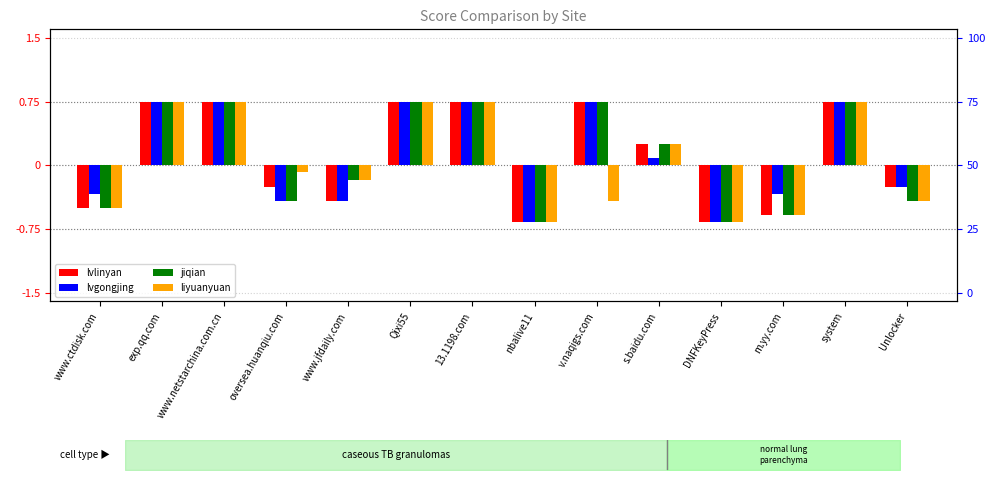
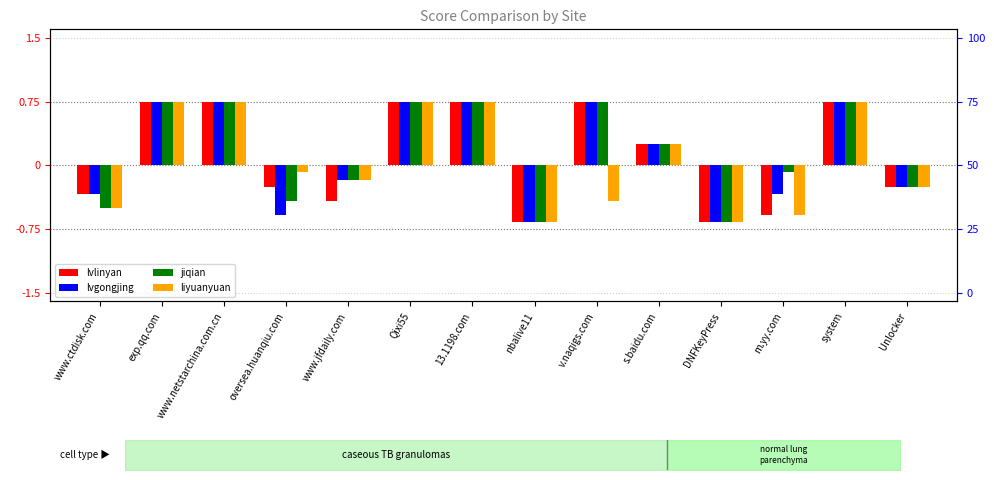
  {
    "lvlinyan": {
-     "www.ctdisk.com": -0.5,
+     "www.ctdisk.com": -0.3,
      "exp.qq.com": 0.8,
      "www.netstarchina.com.cn": 0.8,
      "oversea.huanqiu.com": -0.3,
      "www.jfdaily.com": -0.4,
      "Qixi55": 0.8,
      "13.1198.com": 0.8,
      "nbalive11": -0.7,
      "v.naqigs.com": 0.8,
      "s.baidu.com": 0.3,
      "DNFKeyPress": -0.7,
      "m.yy.com": -0.6,
      "system": 0.8,
      "Unlocker": -0.3
    },
    "lvgongjing": {
      "www.ctdisk.com": -0.3,
      "exp.qq.com": 0.8,
      "www.netstarchina.com.cn": 0.8,
-     "oversea.huanqiu.com": -0.4,
-     "www.jfdaily.com": -0.4,
+     "oversea.huanqiu.com": -0.6,
+     "www.jfdaily.com": -0.2,
      "Qixi55": 0.8,
      "13.1198.com": 0.8,
      "nbalive11": -0.7,
      "v.naqigs.com": 0.8,
-     "s.baidu.com": 0.1,
+     "s.baidu.com": 0.3,
      "DNFKeyPress": -0.7,
      "m.yy.com": -0.3,
      "system": 0.8,
      "Unlocker": -0.3
    },
    "jiqian": {
      "www.ctdisk.com": -0.5,
      "exp.qq.com": 0.8,
      "www.netstarchina.com.cn": 0.8,
      "oversea.huanqiu.com": -0.4,
      "www.jfdaily.com": -0.2,
      "Qixi55": 0.8,
      "13.1198.com": 0.8,
      "nbalive11": -0.7,
      "v.naqigs.com": 0.8,
      "s.baidu.com": 0.3,
      "DNFKeyPress": -0.7,
-     "m.yy.com": -0.6,
+     "m.yy.com": -0.1,
      "system": 0.8,
-     "Unlocker": -0.4
+     "Unlocker": -0.3
    },
    "liyuanyuan": {
      "www.ctdisk.com": -0.5,
      "exp.qq.com": 0.8,
      "www.netstarchina.com.cn": 0.8,
      "oversea.huanqiu.com": -0.1,
      "www.jfdaily.com": -0.2,
      "Qixi55": 0.8,
      "13.1198.com": 0.8,
      "nbalive11": -0.7,
      "v.naqigs.com": -0.4,
      "s.baidu.com": 0.3,
      "DNFKeyPress": -0.7,
      "m.yy.com": -0.6,
      "system": 0.8,
-     "Unlocker": -0.4
+     "Unlocker": -0.3
    }
  }
